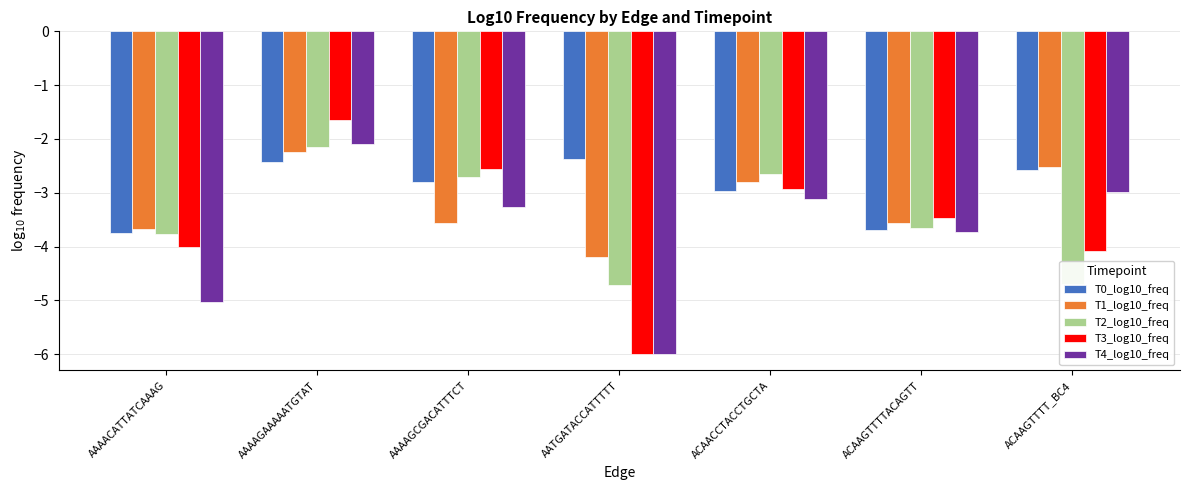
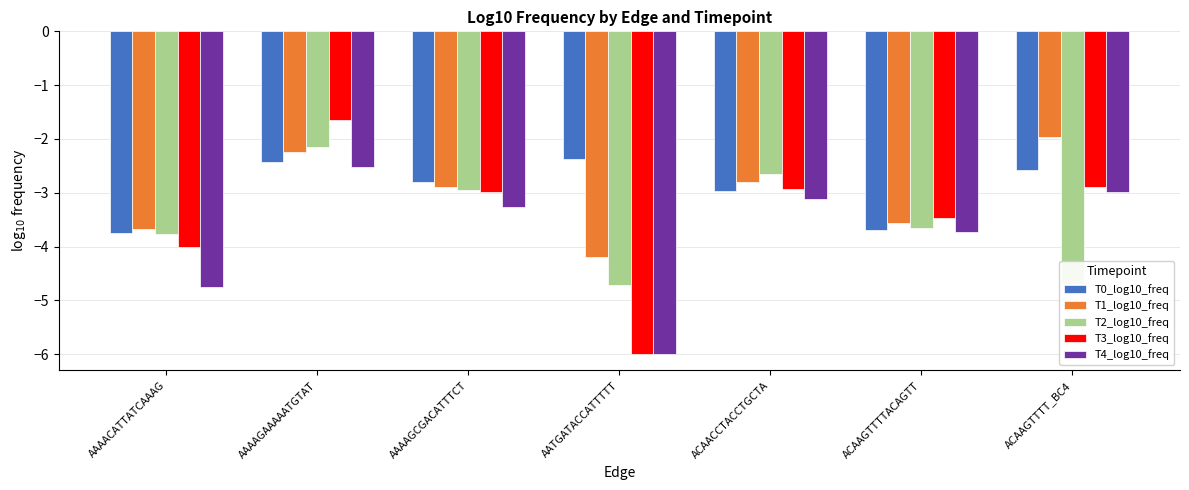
  {
    "T0_log10_freq": {
      "AAAACATTATCAAAG": -3.7,
      "AAAAGAAAAATGTAT": -2.4,
      "AAAAGCGACATTTCT": -2.8,
      "AATGATACCATTTTT": -2.4,
      "ACAACCTACCTGCTA": -3.0,
      "ACAAGTTTTACAGTT": -3.7,
      "ACAAGTTTT_BC4": -2.6
    },
    "T1_log10_freq": {
      "AAAACATTATCAAAG": -3.7,
      "AAAAGAAAAATGTAT": -2.2,
-     "AAAAGCGACATTTCT": -3.6,
+     "AAAAGCGACATTTCT": -2.9,
      "AATGATACCATTTTT": -4.2,
      "ACAACCTACCTGCTA": -2.8,
      "ACAAGTTTTACAGTT": -3.6,
-     "ACAAGTTTT_BC4": -2.5
+     "ACAAGTTTT_BC4": -2.0
    },
    "T2_log10_freq": {
      "AAAACATTATCAAAG": -3.8,
      "AAAAGAAAAATGTAT": -2.2,
-     "AAAAGCGACATTTCT": -2.7,
+     "AAAAGCGACATTTCT": -2.9,
      "AATGATACCATTTTT": -4.7,
      "ACAACCTACCTGCTA": -2.7,
      "ACAAGTTTTACAGTT": -3.7
    },
    "T3_log10_freq": {
      "AAAACATTATCAAAG": -4.0,
      "AAAAGAAAAATGTAT": -1.6,
-     "AAAAGCGACATTTCT": -2.6,
+     "AAAAGCGACATTTCT": -3.0,
      "AATGATACCATTTTT": -6.0,
      "ACAACCTACCTGCTA": -2.9,
      "ACAAGTTTTACAGTT": -3.5,
-     "ACAAGTTTT_BC4": -4.1
+     "ACAAGTTTT_BC4": -2.9
    },
    "T4_log10_freq": {
-     "AAAACATTATCAAAG": -5.0,
-     "AAAAGAAAAATGTAT": -2.1,
+     "AAAACATTATCAAAG": -4.7,
+     "AAAAGAAAAATGTAT": -2.5,
      "AAAAGCGACATTTCT": -3.3,
      "AATGATACCATTTTT": -6.0,
      "ACAACCTACCTGCTA": -3.1,
      "ACAAGTTTTACAGTT": -3.7,
      "ACAAGTTTT_BC4": -3.0
    }
  }
